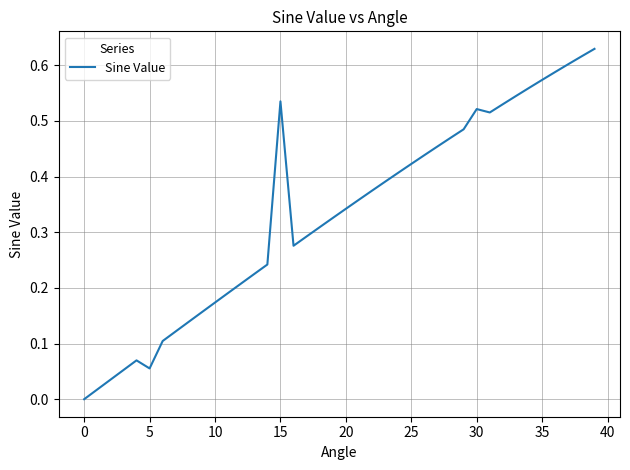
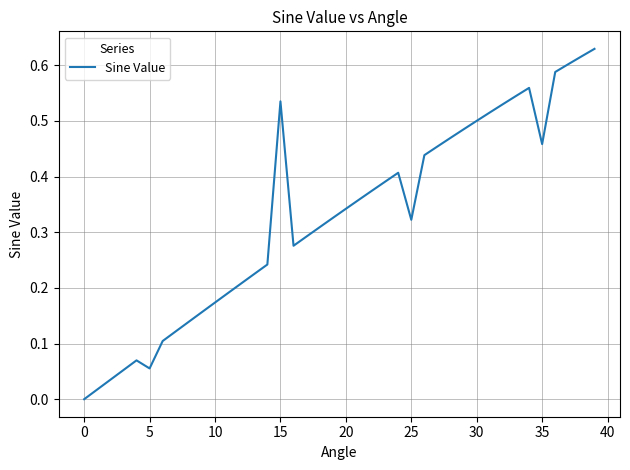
  {
    "0": 0.00,
    "5": 0.06,
    "10": 0.17,
    "15": 0.53,
    "20": 0.34,
-   "25": 0.42,
-   "30": 0.52,
-   "35": 0.57
+   "25": 0.32,
+   "30": 0.50,
+   "35": 0.46
  }
